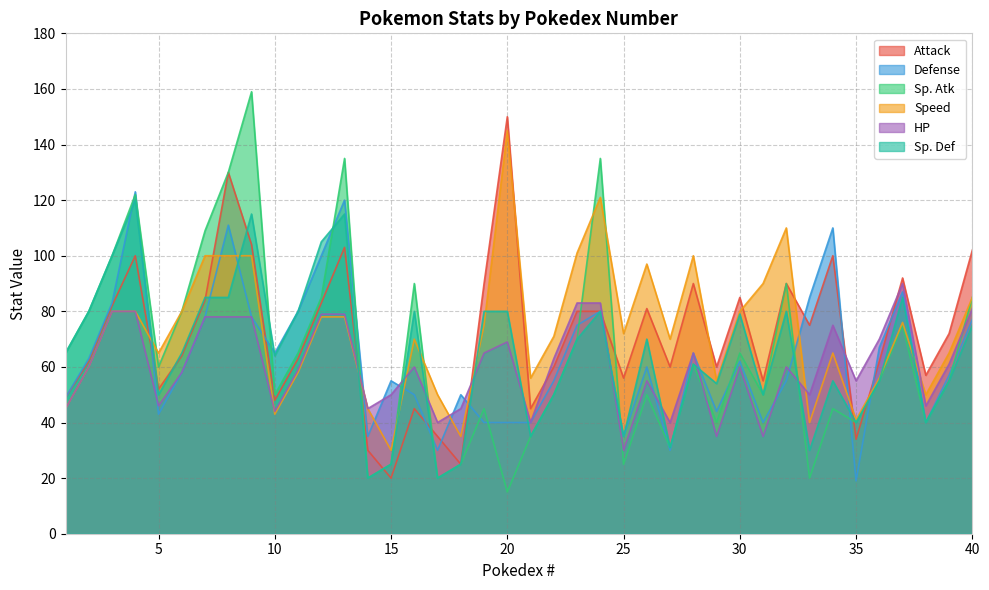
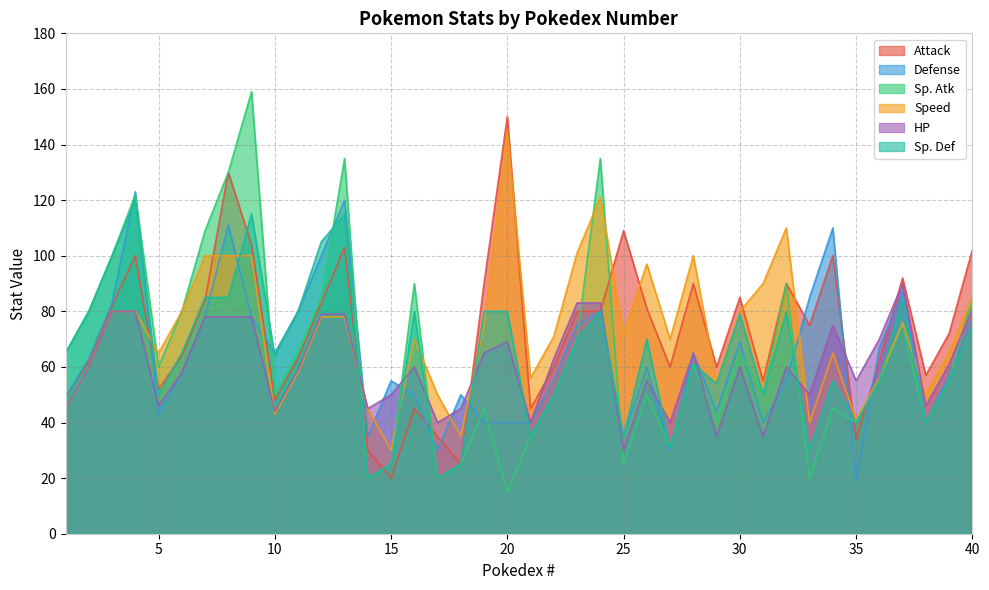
  {
    "Attack": {
      "5": 52,
      "10": 48,
      "15": 20,
      "20": 150,
-     "25": 56,
+     "25": 109,
      "30": 85,
      "35": 34,
      "40": 102
    },
    "Defense": {
      "5": 43,
      "10": 65,
      "15": 55,
      "20": 40,
-     "30": 62,
+     "30": 69,
      "35": 19,
      "40": 77
    },
    "Speed": {
      "5": 65,
      "10": 43,
      "15": 30,
      "20": 145,
      "25": 72,
      "30": 80,
      "35": 41
    },
    "HP": {
      "5": 46,
      "10": 44,
      "15": 50,
      "20": 69,
      "25": 30,
      "30": 60,
      "35": 55,
      "40": 81
    }
  }
